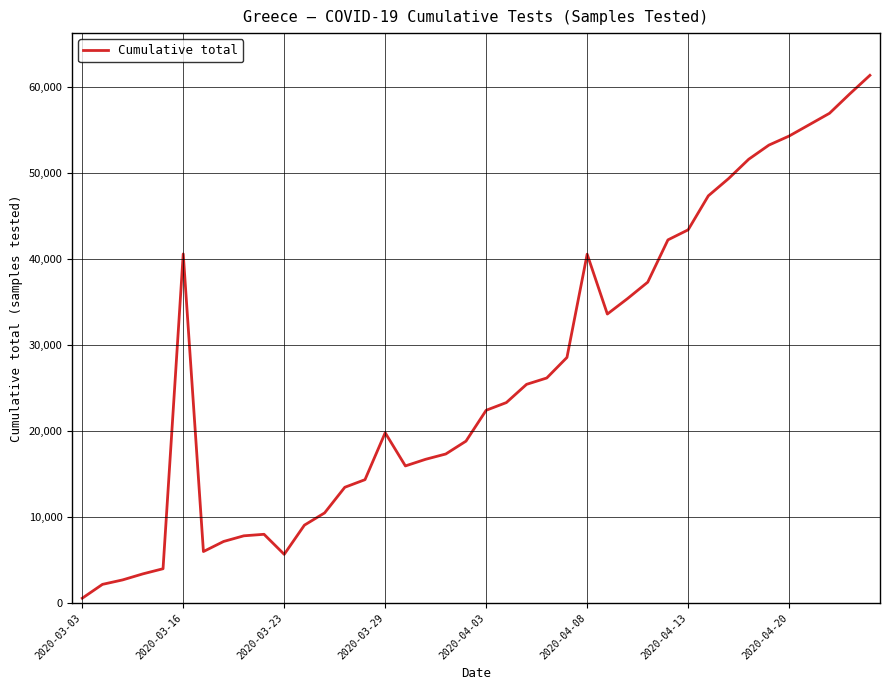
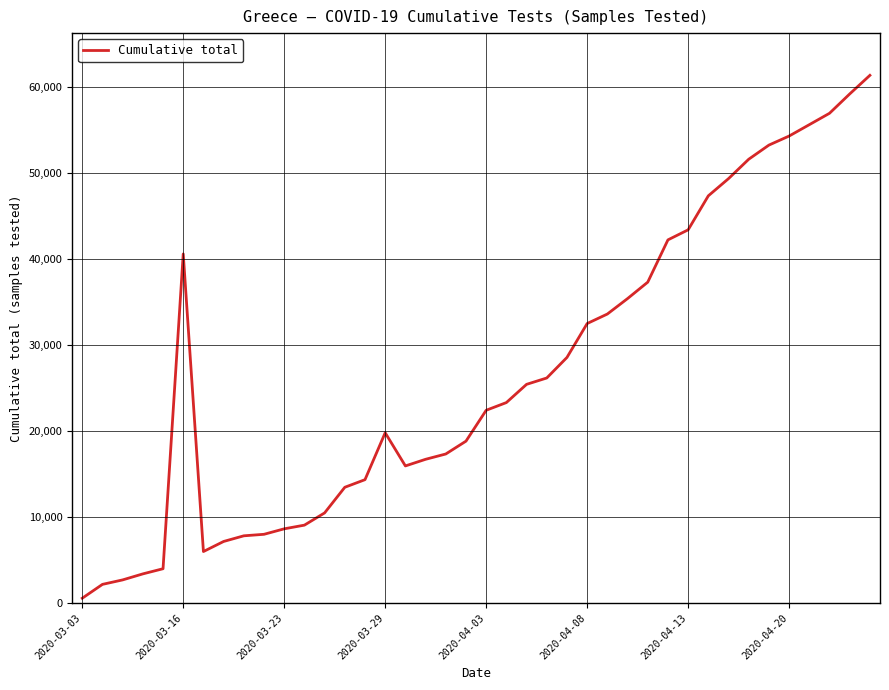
  {
    "2020-03-03": "1,000",
    "2020-03-16": "41,000",
-   "2020-03-23": "6,000",
+   "2020-03-23": "9,000",
    "2020-03-29": "20,000",
    "2020-04-03": "22,000",
-   "2020-04-08": "41,000",
+   "2020-04-08": "33,000",
    "2020-04-13": "43,000",
    "2020-04-20": "54,000"
  }
